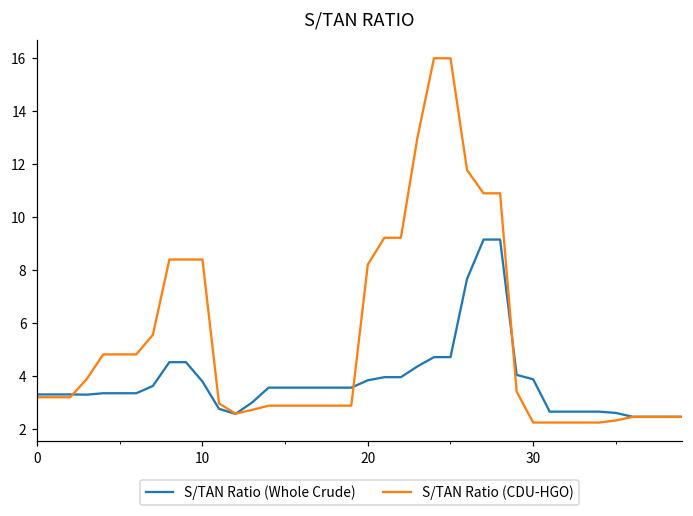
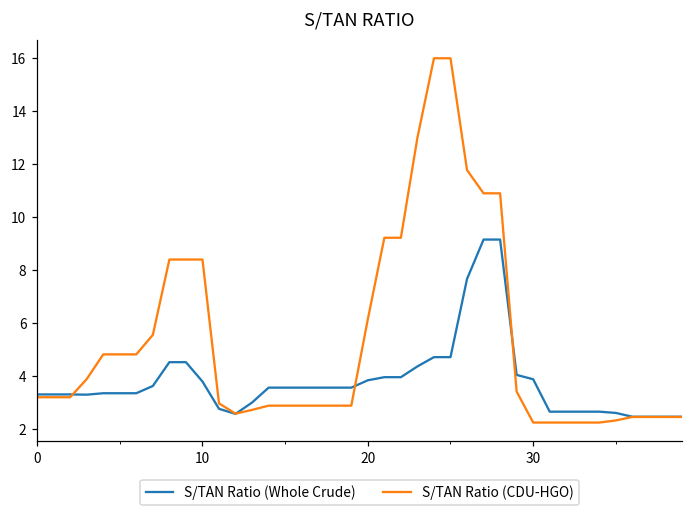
  {
    "S/TAN Ratio (Whole Crude)": {
      "10": 3.8,
      "20": 3.8,
      "30": 3.9
    },
    "S/TAN Ratio (CDU-HGO)": {
      "10": 8.4,
-     "20": 8.2,
+     "20": 6.1,
      "30": 2.2
    }
  }
